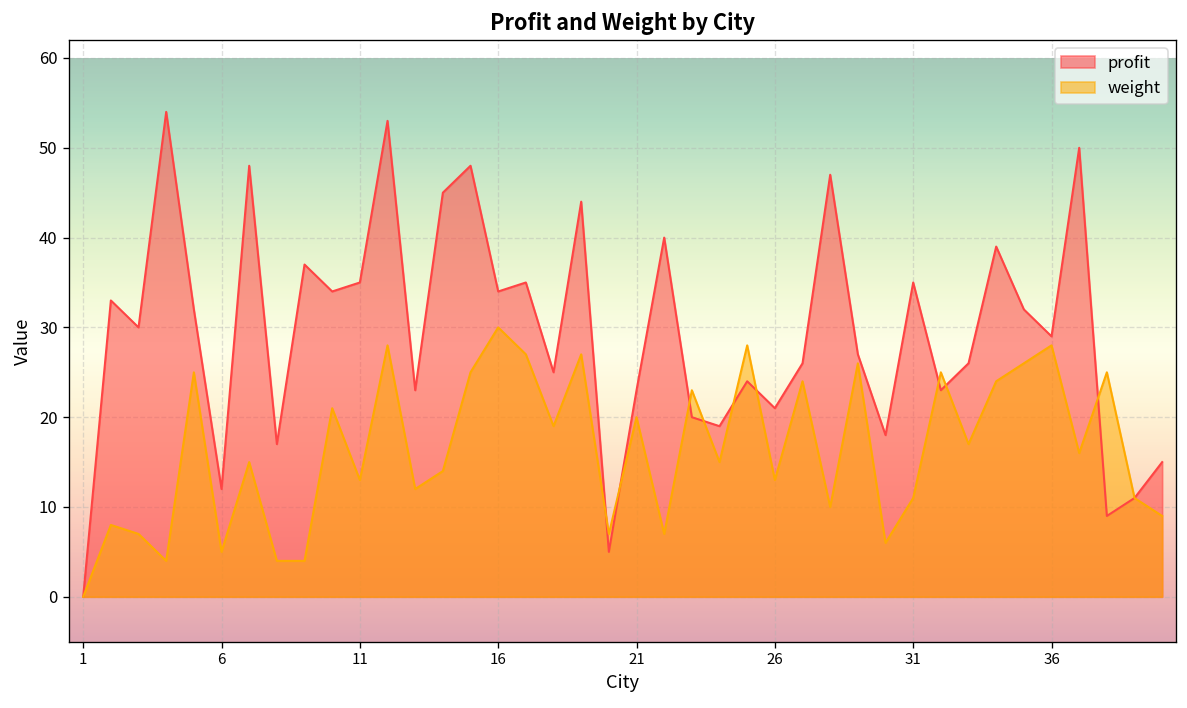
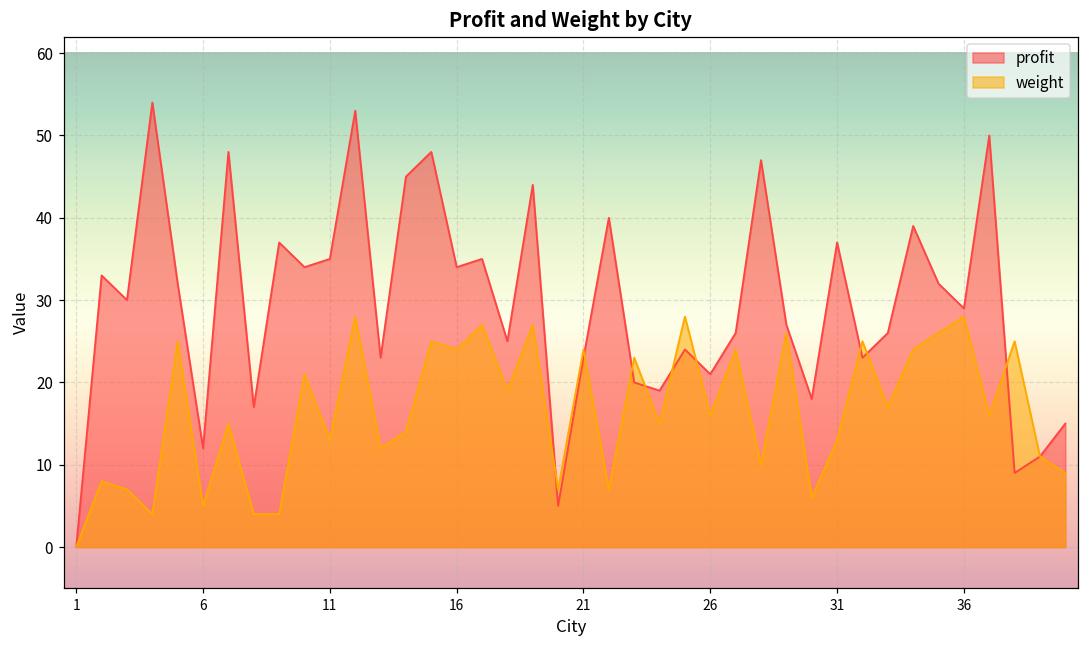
  {
    "profit": {
      "6": 12,
      "11": 35,
      "16": 34,
      "21": 23,
      "26": 21,
-     "31": 35,
+     "31": 37,
      "36": 29
    },
    "weight": {
      "6": 5,
      "11": 13,
-     "16": 30,
-     "21": 20,
-     "26": 13,
-     "31": 11,
+     "16": 24,
+     "21": 24,
+     "26": 16,
+     "31": 13,
      "36": 28
    }
  }
